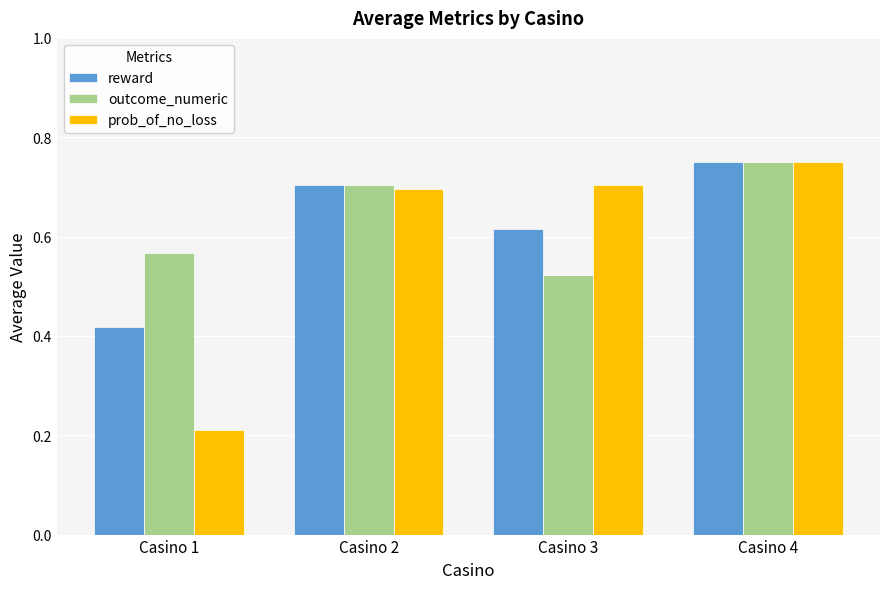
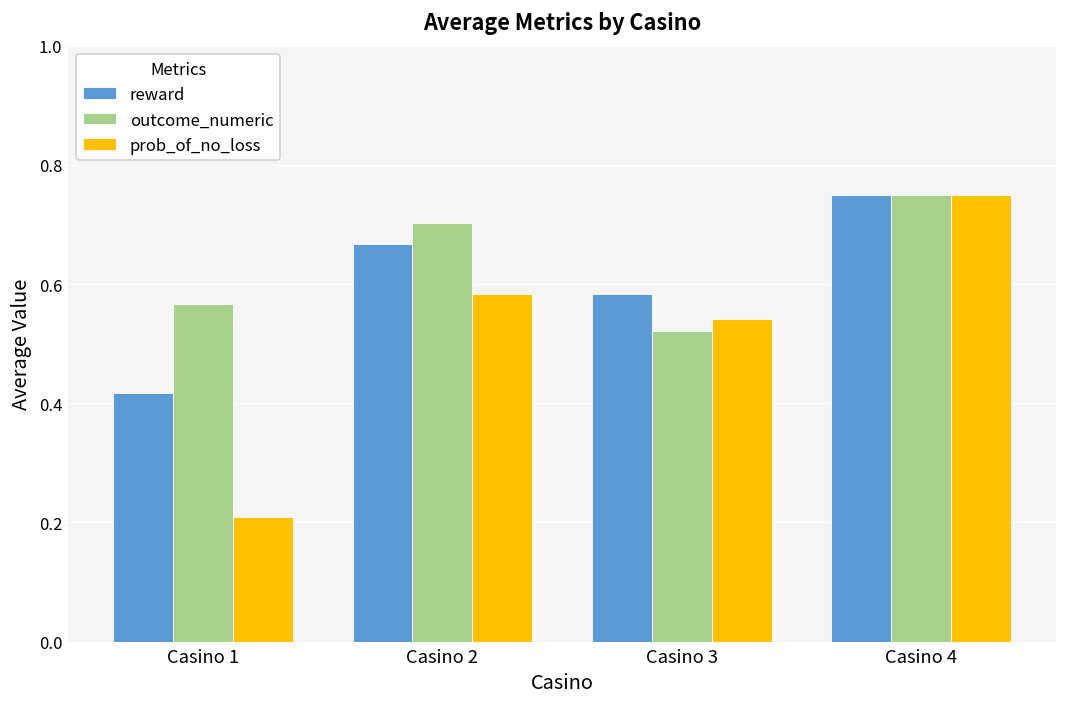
  {
    "reward": {
      "Casino 1": 0.42,
-     "Casino 2": 0.70,
-     "Casino 3": 0.62,
+     "Casino 2": 0.67,
+     "Casino 3": 0.58,
      "Casino 4": 0.75
    },
    "outcome_numeric": {
      "Casino 1": 0.57,
      "Casino 2": 0.70,
      "Casino 3": 0.52,
      "Casino 4": 0.75
    },
    "prob_of_no_loss": {
      "Casino 1": 0.21,
-     "Casino 2": 0.70,
-     "Casino 3": 0.70,
+     "Casino 2": 0.58,
+     "Casino 3": 0.54,
      "Casino 4": 0.75
    }
  }
